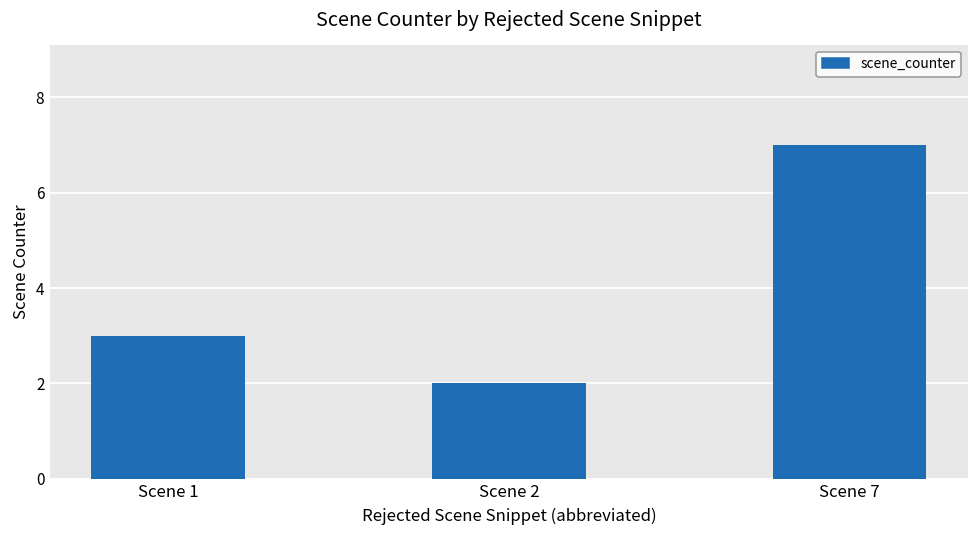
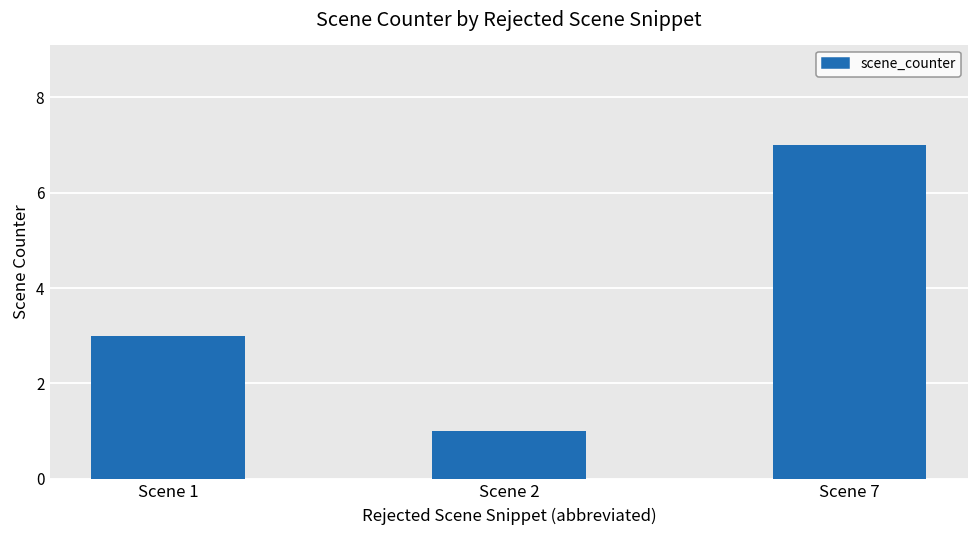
  {
    "Scene 1": 3,
-   "Scene 2": 2,
+   "Scene 2": 1,
    "Scene 7": 7
  }
